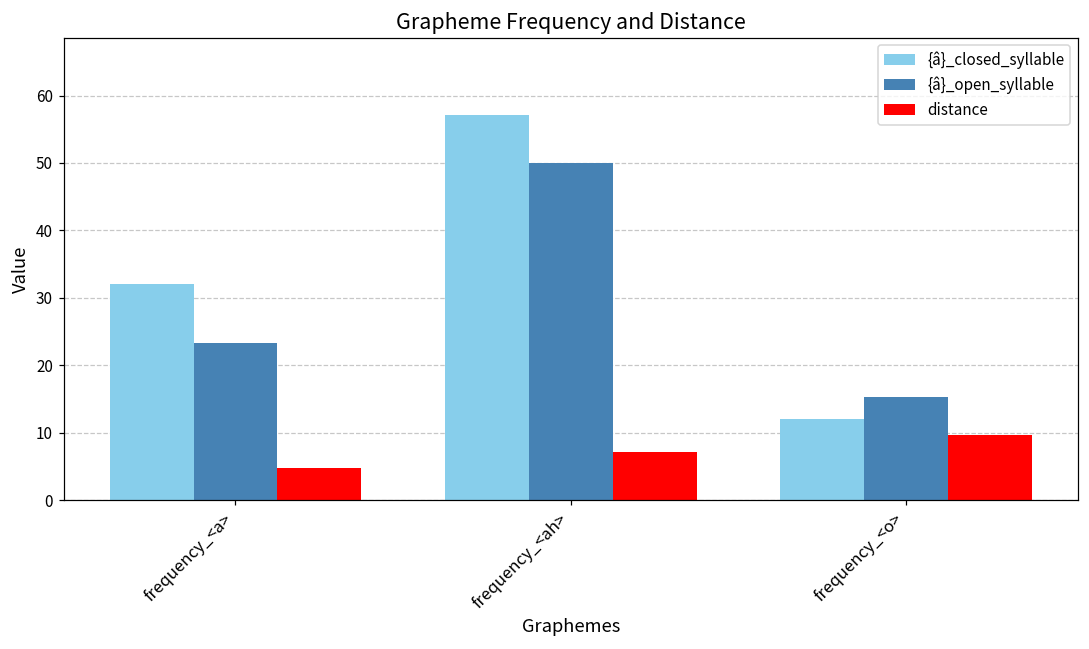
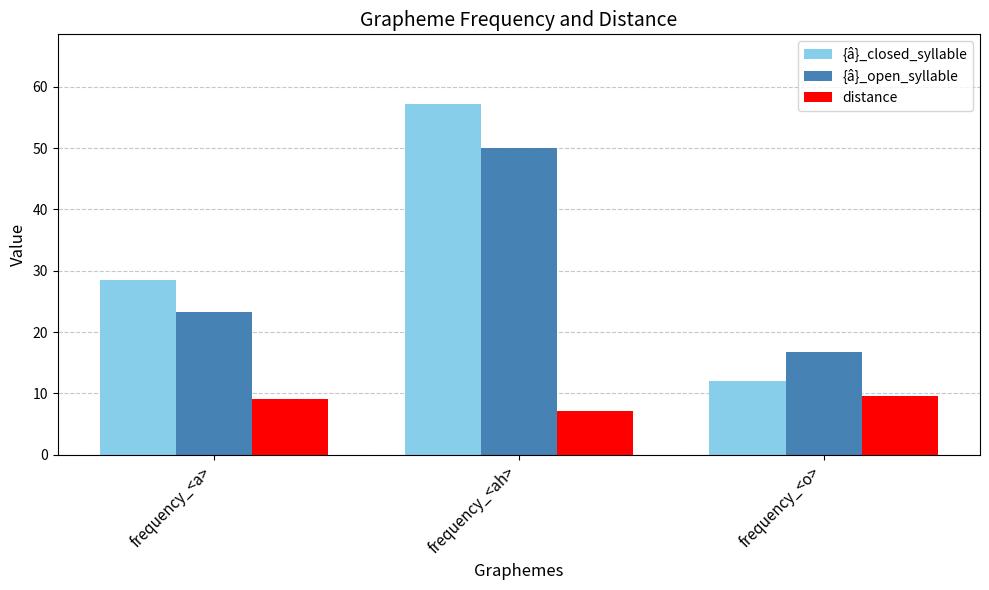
  {
    "{â}_closed_syllable": {
-     "frequency_<a>": 32,
+     "frequency_<a>": 29,
      "frequency_<ah>": 57,
      "frequency_<o>": 12
    },
    "{â}_open_syllable": {
      "frequency_<a>": 23,
      "frequency_<ah>": 50,
-     "frequency_<o>": 15
+     "frequency_<o>": 17
    },
    "distance": {
-     "frequency_<a>": 5,
+     "frequency_<a>": 9,
      "frequency_<ah>": 7,
      "frequency_<o>": 10
    }
  }
